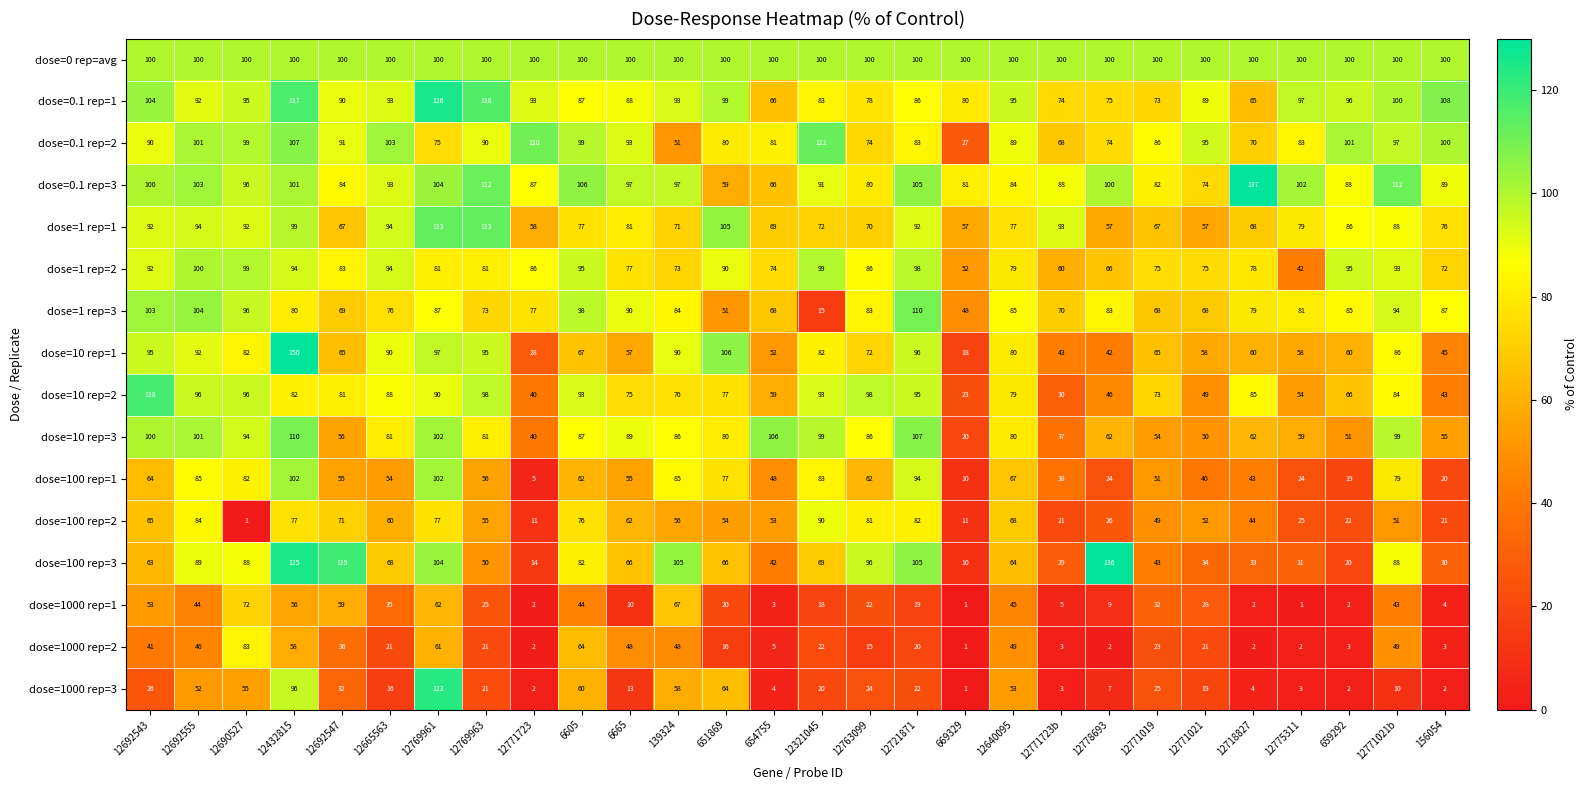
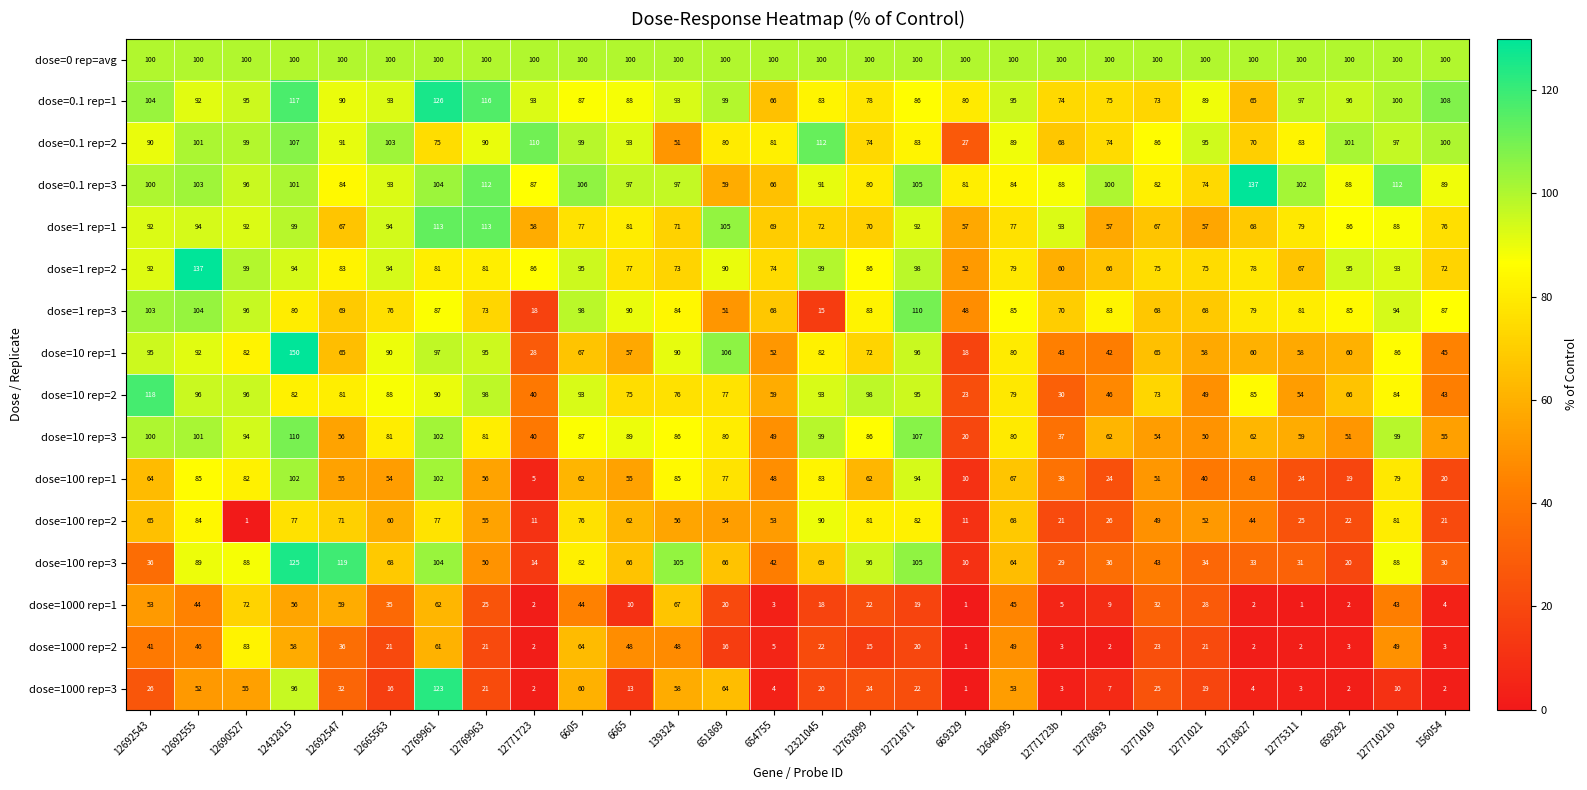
  {
    "dose=1 rep=2": {
      "12692543": 92,
-     "12692555": 100,
+     "12692555": 137,
      "12690527": 99,
      "12432815": 94,
      "12692547": 83,
      "12665563": 94,
      "12769961": 81,
      "12769963": 81,
      "12771723": 86,
      "6605": 95,
      "6665": 77,
      "139324": 73,
      "651869": 90,
      "654755": 74,
      "12321045": 99,
      "12763099": 86,
      "12721871": 98,
      "669329": 52,
      "12640095": 79,
      "12771723b": 60,
      "12778693": 66,
      "12771019": 75,
      "12771021": 75,
      "12718827": 78,
-     "12775311": 42,
+     "12775311": 67,
      "659292": 95,
      "12771021b": 93,
      "156054": 72
    },
    "dose=1 rep=3": {
      "12692543": 103,
      "12692555": 104,
      "12690527": 96,
      "12432815": 80,
      "12692547": 69,
      "12665563": 76,
      "12769961": 87,
      "12769963": 73,
-     "12771723": 77,
+     "12771723": 18,
      "6605": 98,
      "6665": 90,
      "139324": 84,
      "651869": 51,
      "654755": 68,
      "12321045": 15,
      "12763099": 83,
      "12721871": 110,
      "669329": 48,
      "12640095": 85,
      "12771723b": 70,
      "12778693": 83,
      "12771019": 68,
      "12771021": 68,
      "12718827": 79,
      "12775311": 81,
      "659292": 85,
      "12771021b": 94,
      "156054": 87
    },
    "dose=10 rep=3": {
      "12692543": 100,
      "12692555": 101,
      "12690527": 94,
      "12432815": 110,
      "12692547": 56,
      "12665563": 81,
      "12769961": 102,
      "12769963": 81,
      "12771723": 40,
      "6605": 87,
      "6665": 89,
      "139324": 86,
      "651869": 80,
-     "654755": 106,
+     "654755": 49,
      "12321045": 99,
      "12763099": 86,
      "12721871": 107,
      "669329": 20,
      "12640095": 80,
      "12771723b": 37,
      "12778693": 62,
      "12771019": 54,
      "12771021": 50,
      "12718827": 62,
      "12775311": 59,
      "659292": 51,
      "12771021b": 99,
      "156054": 55
    },
    "dose=100 rep=2": {
      "12692543": 65,
      "12692555": 84,
      "12690527": 1,
      "12432815": 77,
      "12692547": 71,
      "12665563": 60,
      "12769961": 77,
      "12769963": 55,
      "12771723": 11,
      "6605": 76,
      "6665": 62,
      "139324": 56,
      "651869": 54,
      "654755": 53,
      "12321045": 90,
      "12763099": 81,
      "12721871": 82,
      "669329": 11,
      "12640095": 68,
      "12771723b": 21,
      "12778693": 26,
      "12771019": 49,
      "12771021": 52,
      "12718827": 44,
      "12775311": 25,
      "659292": 22,
-     "12771021b": 51,
+     "12771021b": 81,
      "156054": 21
    },
    "dose=100 rep=3": {
-     "12692543": 63,
+     "12692543": 36,
      "12692555": 89,
      "12690527": 88,
      "12432815": 125,
      "12692547": 119,
      "12665563": 68,
      "12769961": 104,
      "12769963": 50,
      "12771723": 14,
      "6605": 82,
      "6665": 66,
      "139324": 105,
      "651869": 66,
      "654755": 42,
      "12321045": 69,
      "12763099": 96,
      "12721871": 105,
      "669329": 10,
      "12640095": 64,
      "12771723b": 29,
-     "12778693": 136,
+     "12778693": 36,
      "12771019": 43,
      "12771021": 34,
      "12718827": 33,
      "12775311": 31,
      "659292": 20,
      "12771021b": 88,
      "156054": 30
    }
  }
